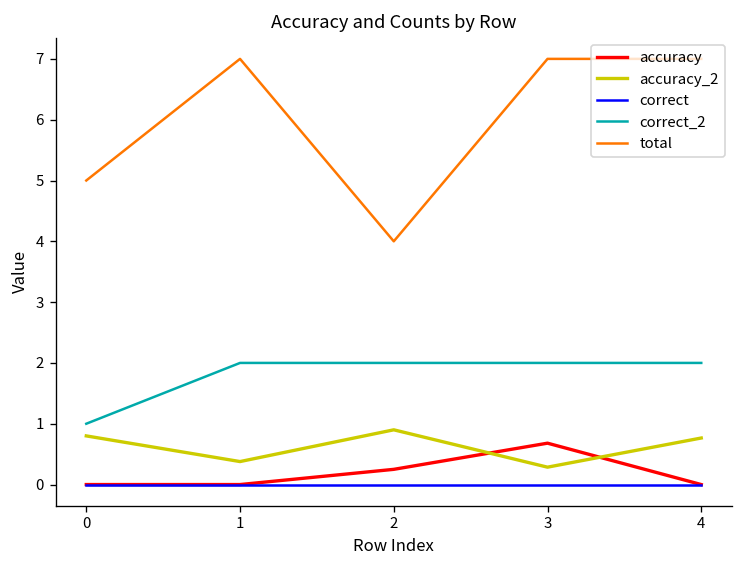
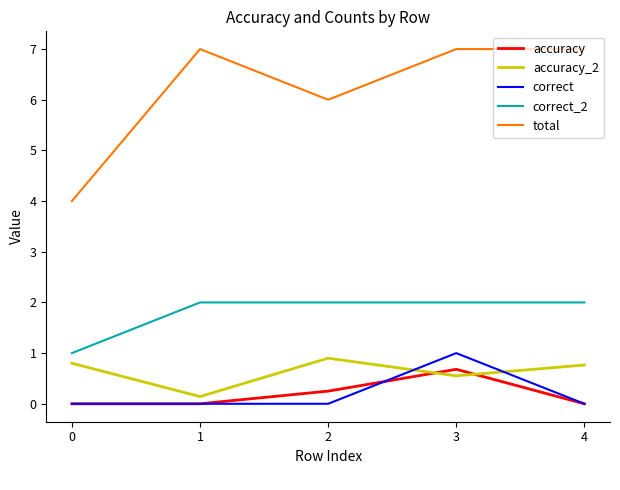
  {
    "accuracy": {
      "2": 0.3,
      "3": 0.7
    },
    "accuracy_2": {
      "0": 0.8,
-     "1": 0.4,
+     "1": 0.1,
      "2": 0.9,
-     "3": 0.3,
+     "3": 0.6,
      "4": 0.8
    },
    "correct": {
      "2": 0,
-     "3": 0
+     "3": 1
    },
    "correct_2": {
      "0": 1.0,
      "1": 2.0,
      "2": 2.0,
      "3": 2.0,
      "4": 2.0
    },
    "total": {
-     "0": 5,
+     "0": 4,
      "1": 7,
-     "2": 4,
+     "2": 6,
      "3": 7
    }
  }
